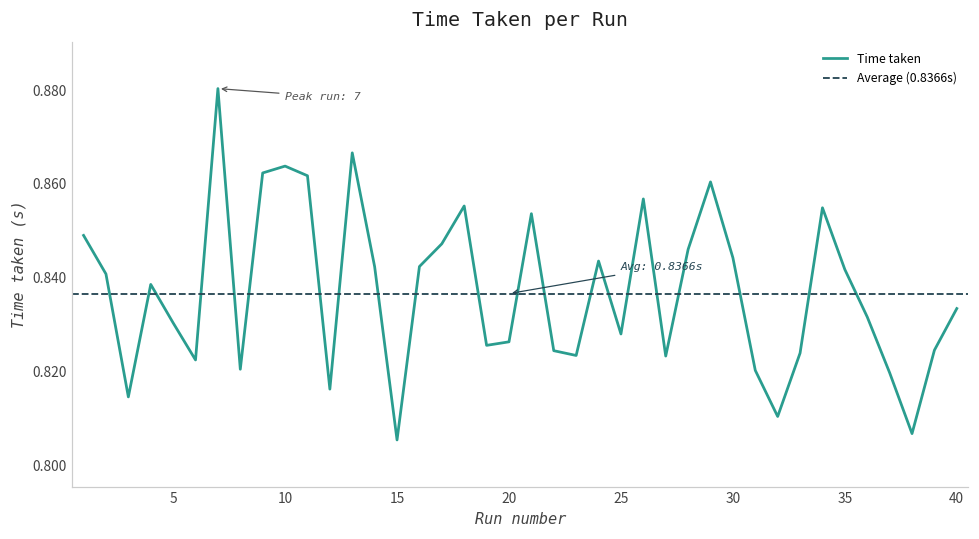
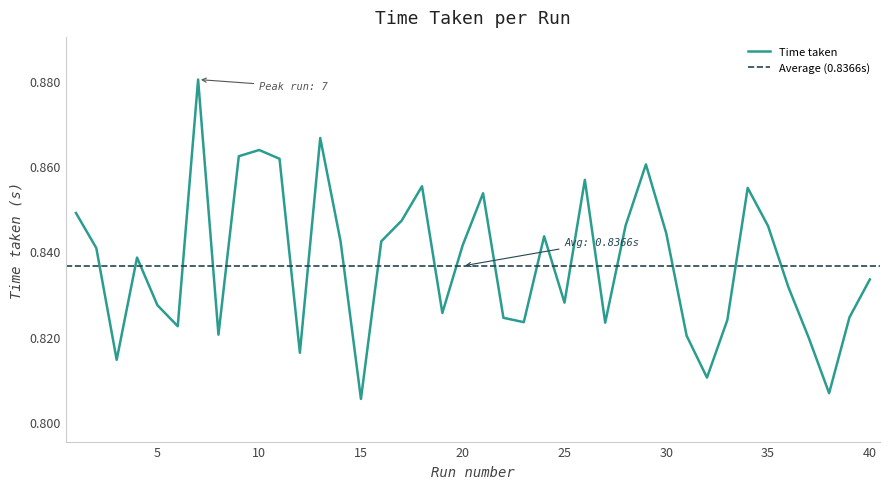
  {
-   "5": 0.830,
+   "5": 0.827,
    "10": 0.864,
    "15": 0.805,
-   "20": 0.826,
+   "20": 0.841,
    "25": 0.828,
    "30": 0.844,
-   "35": 0.842,
+   "35": 0.846,
    "40": 0.833
  }
